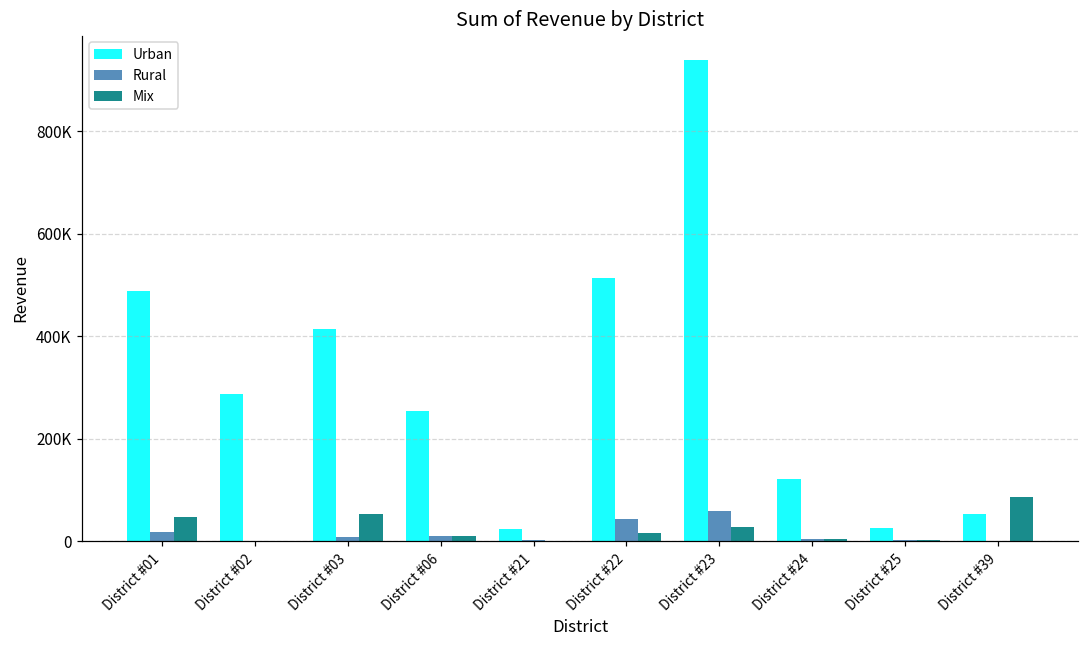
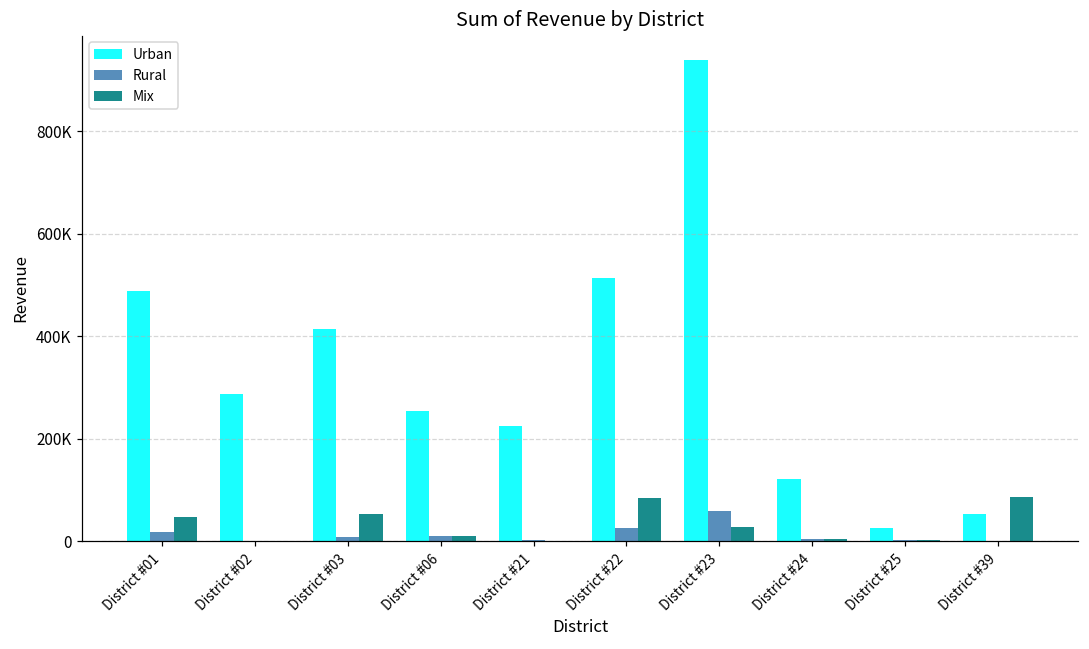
  {
    "Urban": {
      "District #01": 490000,
      "District #02": 290000,
      "District #03": 410000,
      "District #06": 250000,
-     "District #21": 20000,
+     "District #21": 230000,
      "District #22": 510000,
      "District #23": 940000,
      "District #24": 120000,
      "District #25": 30000,
      "District #39": 50000
    },
    "Rural": {
      "District #01": 20000,
      "District #02": 0,
      "District #03": 10000,
      "District #06": 10000,
-     "District #22": 40000,
+     "District #22": 30000,
      "District #23": 60000,
      "District #39": 0
    },
    "Mix": {
      "District #01": 50000,
      "District #03": 50000,
      "District #06": 10000,
-     "District #22": 20000,
+     "District #22": 80000,
      "District #23": 30000,
      "District #39": 90000
    }
  }
